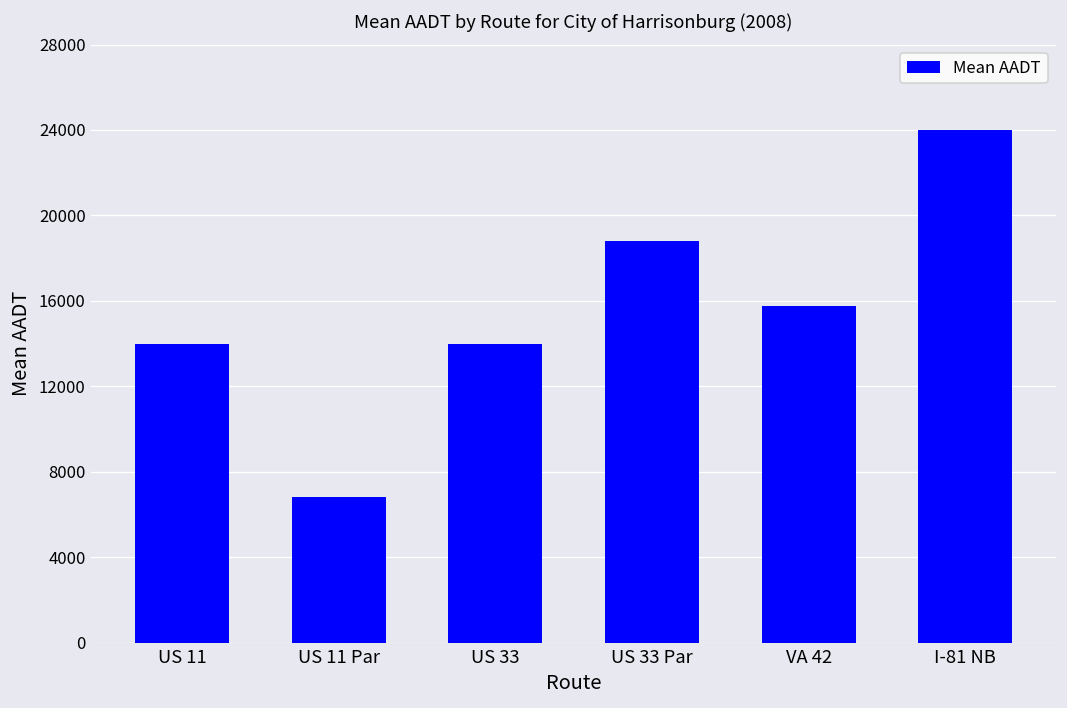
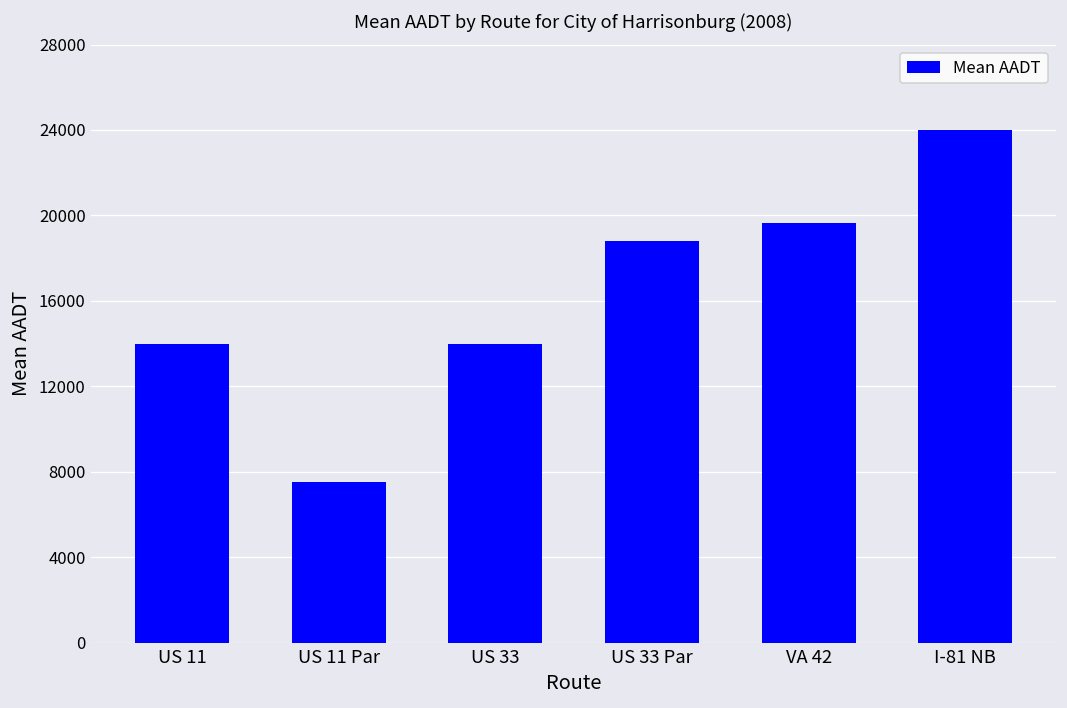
  {
    "US 11": 14000,
-   "US 11 Par": 6800,
+   "US 11 Par": 7500,
    "US 33": 14000,
    "US 33 Par": 18800,
-   "VA 42": 15800,
+   "VA 42": 19600,
    "I-81 NB": 24000
  }
